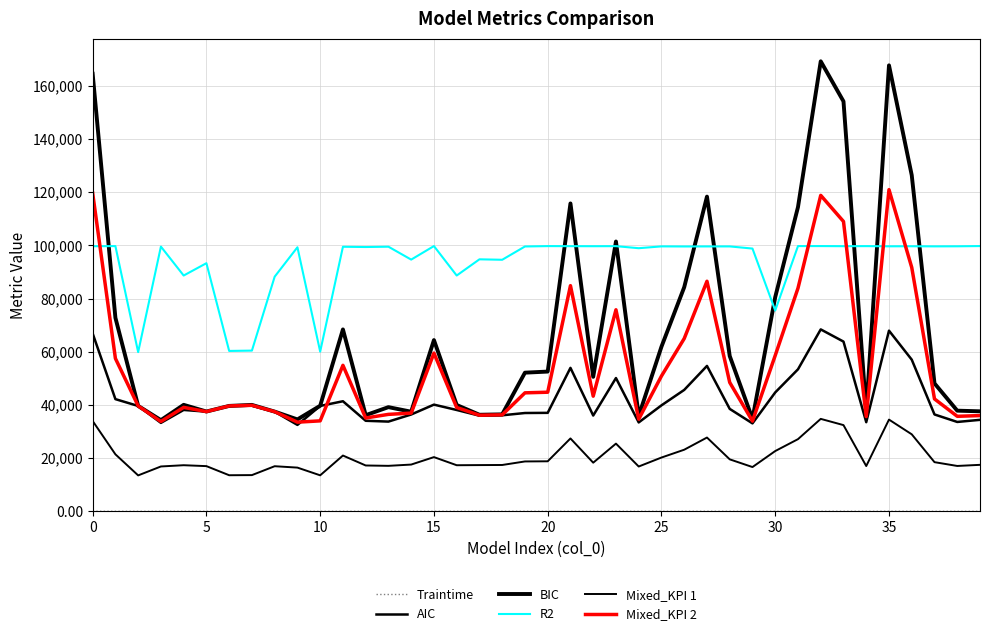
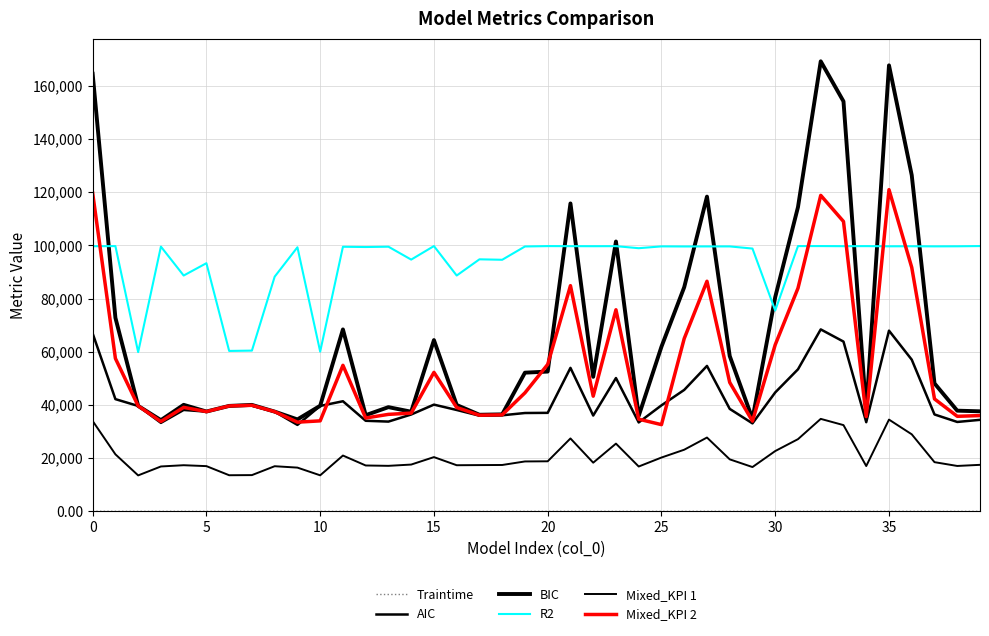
  {
    "Traintime": {
      "0": "0",
      "5": "0",
      "10": "0",
      "15": "0",
      "20": "0",
      "25": "0",
      "30": "0",
      "35": "0"
    },
    "R2": {
      "0": "100,000",
      "5": "93,000",
      "10": "60,000",
      "15": "100,000",
      "20": "100,000",
      "25": "100,000",
      "30": "75,000",
      "35": "100,000"
    },
    "Mixed_KPI 2": {
      "0": "120,000",
      "10": "34,000",
-     "15": "59,000",
-     "20": "45,000",
-     "25": "51,000",
-     "30": "59,000",
+     "15": "52,000",
+     "20": "55,000",
+     "25": "33,000",
+     "30": "63,000",
      "35": "121,000"
    }
  }
